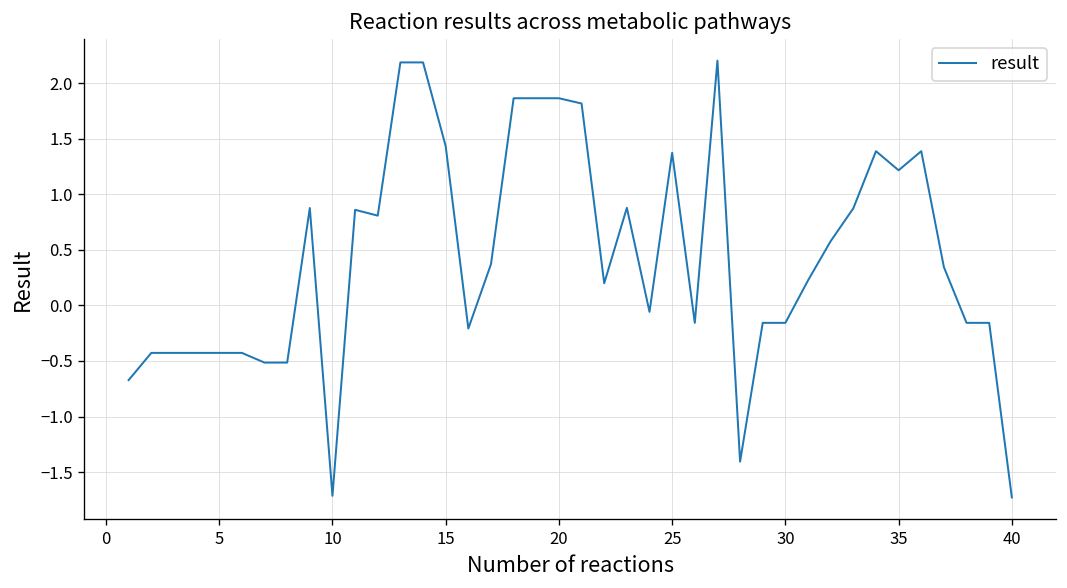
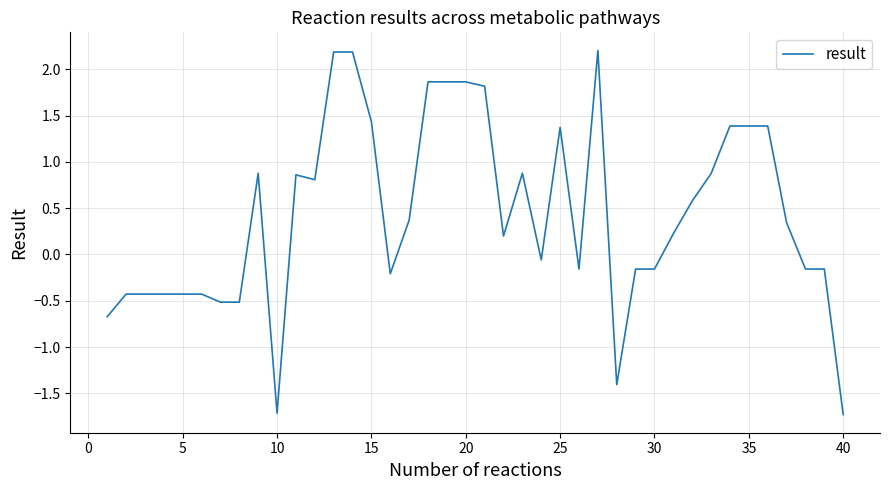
  {
    "5": -0.4,
    "10": -1.7,
    "15": 1.4,
    "20": 1.9,
    "25": 1.4,
    "30": -0.2,
-   "35": 1.2,
+   "35": 1.4,
    "40": -1.7
  }
